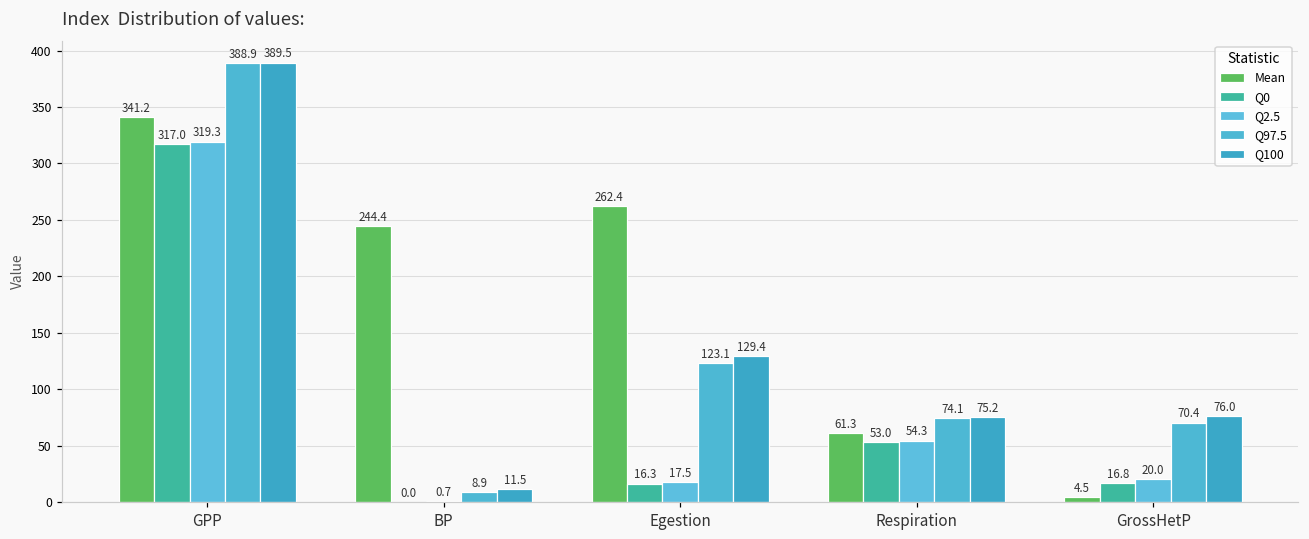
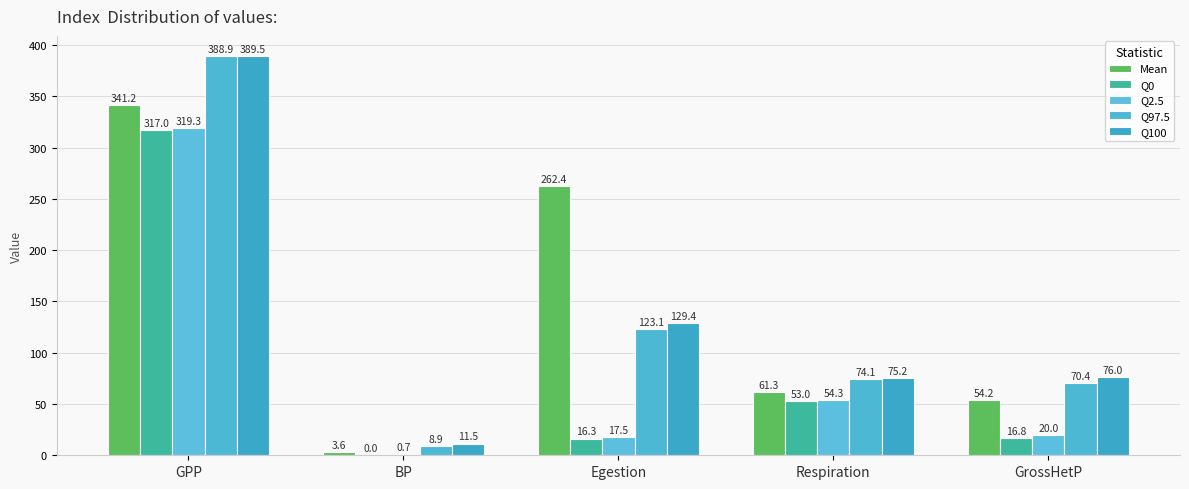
  {
    "Mean": {
      "GPP": 341.2,
-     "BP": 244.4,
+     "BP": 3.6,
      "Egestion": 262.4,
      "Respiration": 61.3,
-     "GrossHetP": 4.5
+     "GrossHetP": 54.2
    }
  }
